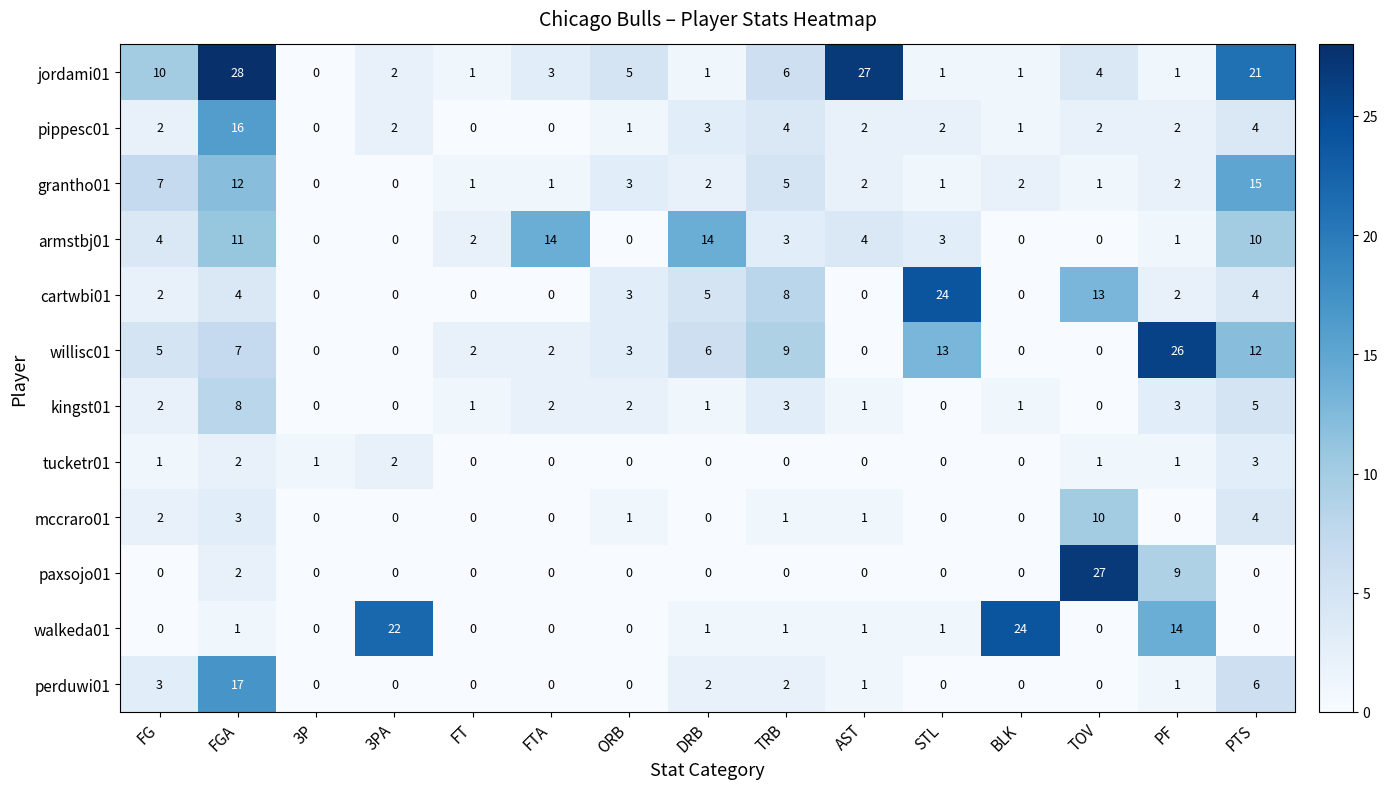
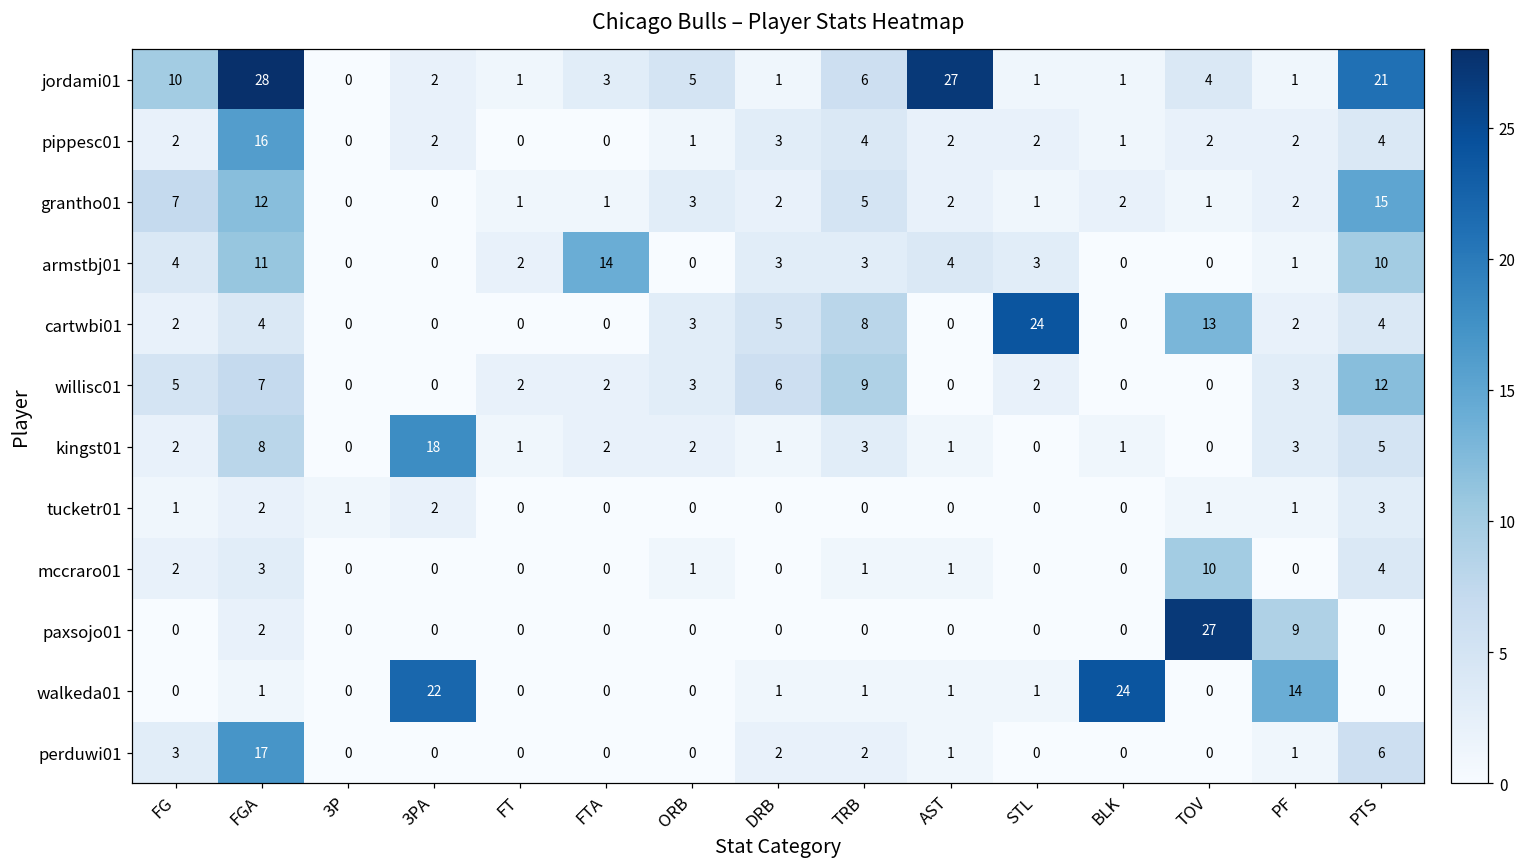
  {
    "jordami01": {
      "FG": 10,
      "FGA": 28,
      "3P": 0,
      "3PA": 2,
      "FT": 1,
      "FTA": 3,
      "ORB": 5,
      "DRB": 1,
      "TRB": 6,
      "AST": 27,
      "STL": 1,
      "BLK": 1,
      "TOV": 4,
      "PF": 1,
      "PTS": 21
    },
    "pippesc01": {
      "FG": 2,
      "FGA": 16,
      "3P": 0,
      "3PA": 2,
      "FT": 0,
      "FTA": 0,
      "ORB": 1,
      "DRB": 3,
      "TRB": 4,
      "AST": 2,
      "STL": 2,
      "BLK": 1,
      "TOV": 2,
      "PF": 2,
      "PTS": 4
    },
    "grantho01": {
      "FG": 7,
      "FGA": 12,
      "3P": 0,
      "3PA": 0,
      "FT": 1,
      "FTA": 1,
      "ORB": 3,
      "DRB": 2,
      "TRB": 5,
      "AST": 2,
      "STL": 1,
      "BLK": 2,
      "TOV": 1,
      "PF": 2,
      "PTS": 15
    },
    "armstbj01": {
      "FG": 4,
      "FGA": 11,
      "3P": 0,
      "3PA": 0,
      "FT": 2,
      "FTA": 14,
      "ORB": 0,
-     "DRB": 14,
+     "DRB": 3,
      "TRB": 3,
      "AST": 4,
      "STL": 3,
      "BLK": 0,
      "TOV": 0,
      "PF": 1,
      "PTS": 10
    },
    "cartwbi01": {
      "FG": 2,
      "FGA": 4,
      "3P": 0,
      "3PA": 0,
      "FT": 0,
      "FTA": 0,
      "ORB": 3,
      "DRB": 5,
      "TRB": 8,
      "AST": 0,
      "STL": 24,
      "BLK": 0,
      "TOV": 13,
      "PF": 2,
      "PTS": 4
    },
    "willisc01": {
      "FG": 5,
      "FGA": 7,
      "3P": 0,
      "3PA": 0,
      "FT": 2,
      "FTA": 2,
      "ORB": 3,
      "DRB": 6,
      "TRB": 9,
      "AST": 0,
-     "STL": 13,
+     "STL": 2,
      "BLK": 0,
      "TOV": 0,
-     "PF": 26,
+     "PF": 3,
      "PTS": 12
    },
    "kingst01": {
      "FG": 2,
      "FGA": 8,
      "3P": 0,
-     "3PA": 0,
+     "3PA": 18,
      "FT": 1,
      "FTA": 2,
      "ORB": 2,
      "DRB": 1,
      "TRB": 3,
      "AST": 1,
      "STL": 0,
      "BLK": 1,
      "TOV": 0,
      "PF": 3,
      "PTS": 5
    },
    "tucketr01": {
      "FG": 1,
      "FGA": 2,
      "3P": 1,
      "3PA": 2,
      "FT": 0,
      "FTA": 0,
      "ORB": 0,
      "DRB": 0,
      "TRB": 0,
      "AST": 0,
      "STL": 0,
      "BLK": 0,
      "TOV": 1,
      "PF": 1,
      "PTS": 3
    },
    "mccraro01": {
      "FG": 2,
      "FGA": 3,
      "3P": 0,
      "3PA": 0,
      "FT": 0,
      "FTA": 0,
      "ORB": 1,
      "DRB": 0,
      "TRB": 1,
      "AST": 1,
      "STL": 0,
      "BLK": 0,
      "TOV": 10,
      "PF": 0,
      "PTS": 4
    },
    "paxsojo01": {
      "FG": 0,
      "FGA": 2,
      "3P": 0,
      "3PA": 0,
      "FT": 0,
      "FTA": 0,
      "ORB": 0,
      "DRB": 0,
      "TRB": 0,
      "AST": 0,
      "STL": 0,
      "BLK": 0,
      "TOV": 27,
      "PF": 9,
      "PTS": 0
    },
    "walkeda01": {
      "FG": 0,
      "FGA": 1,
      "3P": 0,
      "3PA": 22,
      "FT": 0,
      "FTA": 0,
      "ORB": 0,
      "DRB": 1,
      "TRB": 1,
      "AST": 1,
      "STL": 1,
      "BLK": 24,
      "TOV": 0,
      "PF": 14,
      "PTS": 0
    },
    "perduwi01": {
      "FG": 3,
      "FGA": 17,
      "3P": 0,
      "3PA": 0,
      "FT": 0,
      "FTA": 0,
      "ORB": 0,
      "DRB": 2,
      "TRB": 2,
      "AST": 1,
      "STL": 0,
      "BLK": 0,
      "TOV": 0,
      "PF": 1,
      "PTS": 6
    }
  }
